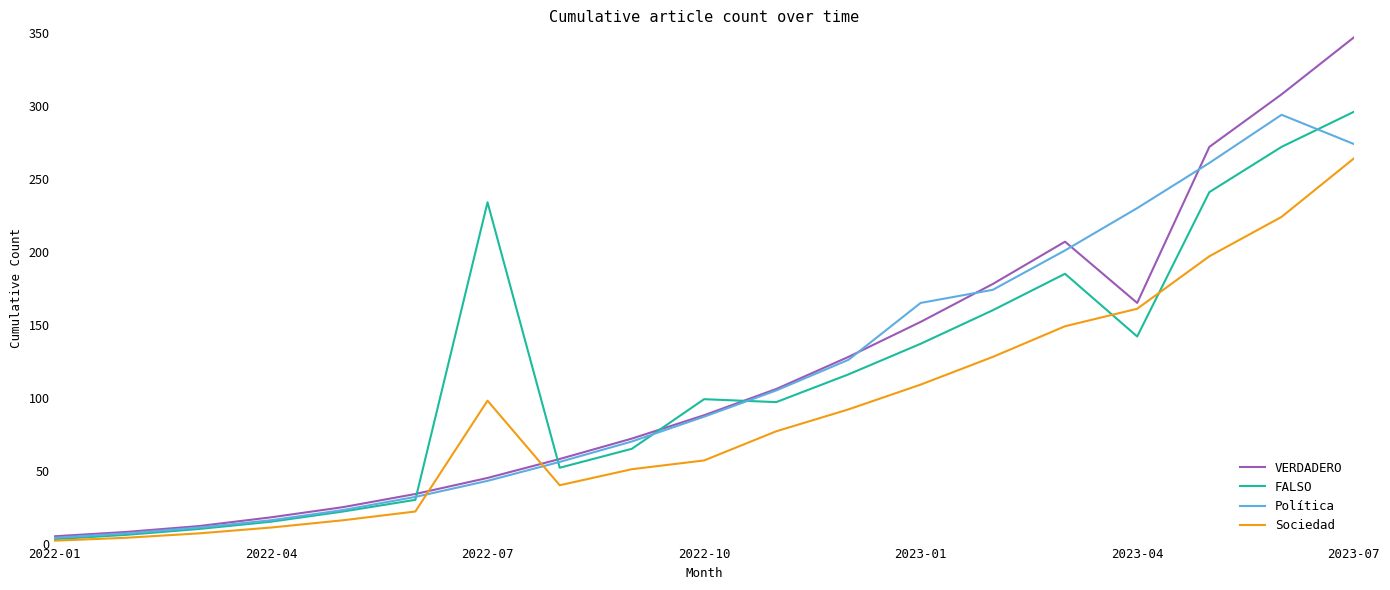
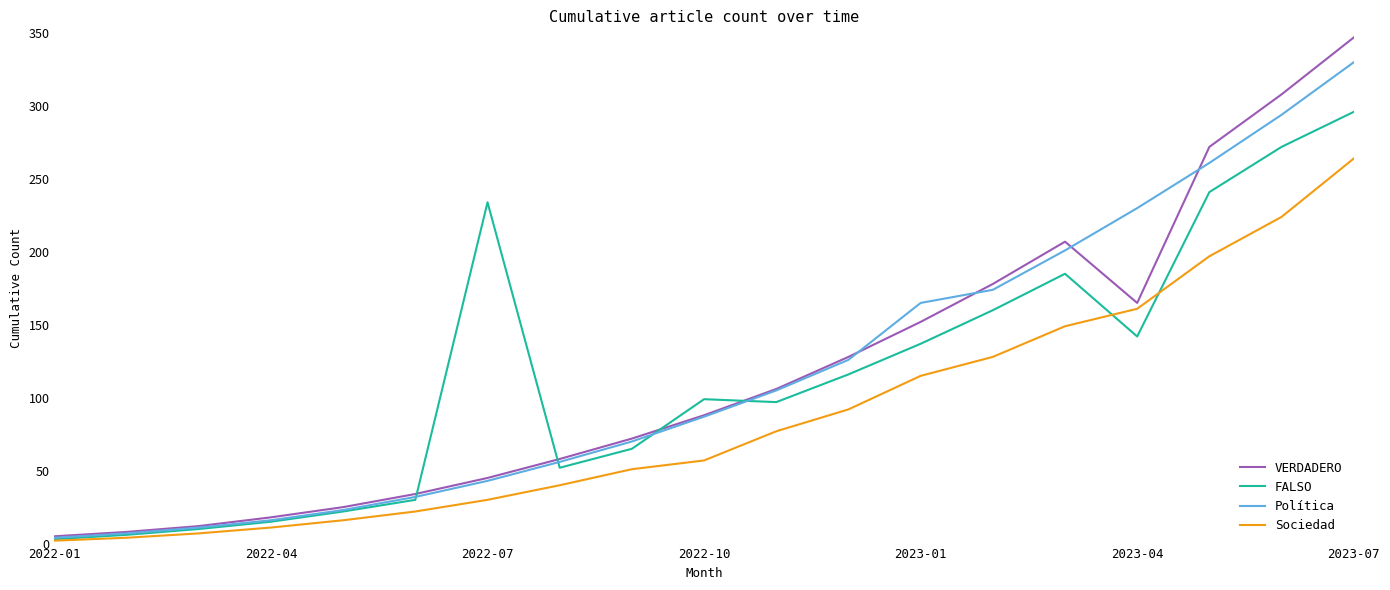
  {
    "VERDADERO": {
      "2022-04": 18,
      "2022-07": 45,
      "2023-01": 152,
      "2023-04": 165,
      "2023-07": 347
    },
    "FALSO": {
      "2022-07": 234,
      "2022-10": 99,
      "2023-01": 137,
      "2023-04": 142,
      "2023-07": 296
    },
    "Política": {
      "2022-07": 43,
      "2023-01": 165,
      "2023-04": 230,
-     "2023-07": 274
+     "2023-07": 330
    },
    "Sociedad": {
      "2022-04": 11,
-     "2022-07": 98,
+     "2022-07": 30,
      "2022-10": 57,
-     "2023-01": 109,
+     "2023-01": 115,
      "2023-04": 161,
      "2023-07": 264
    }
  }
